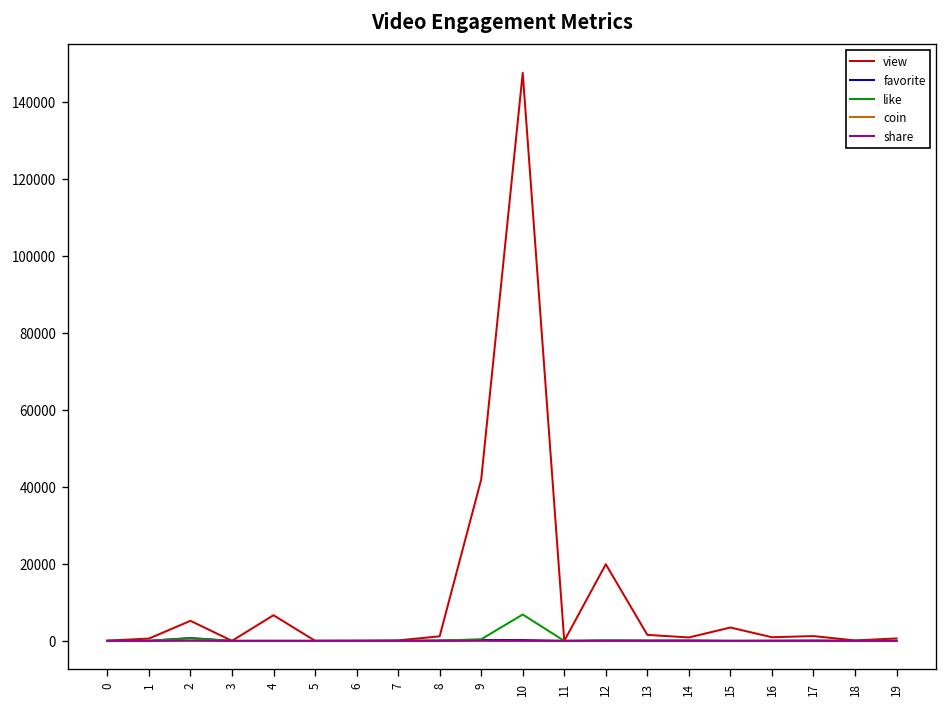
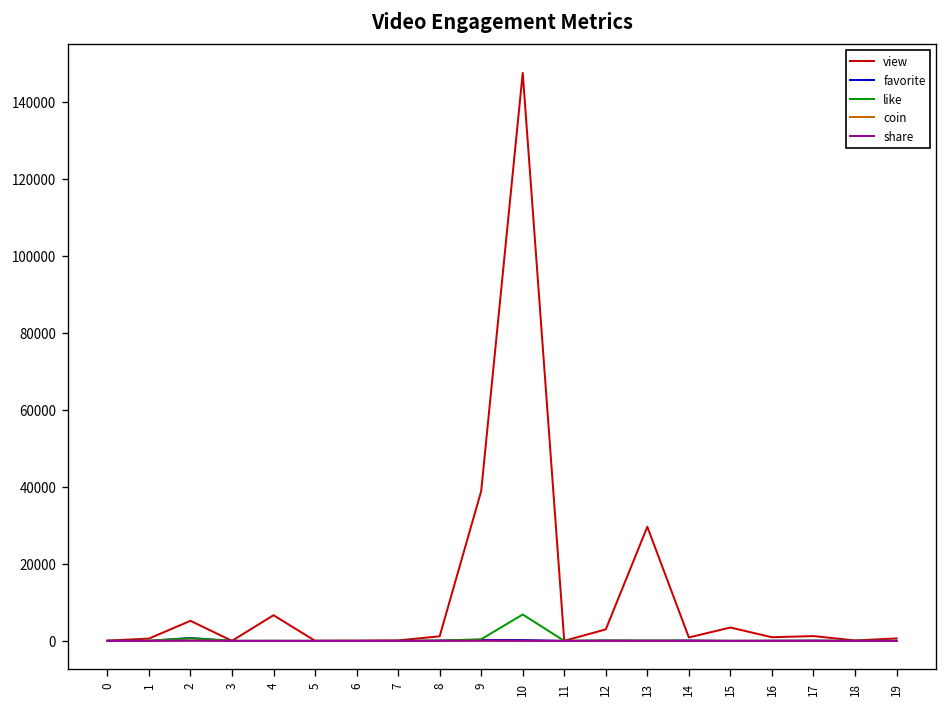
  {
    "view": {
      "2": 5000,
      "4": 7000,
      "8": 1000,
-     "9": 42000,
+     "9": 39000,
      "10": 147000,
-     "12": 20000,
-     "13": 2000,
+     "12": 3000,
+     "13": 30000,
      "14": 1000,
      "15": 3000,
      "16": 1000,
      "17": 1000
    },
    "like": {
      "10": 7000
    }
  }
